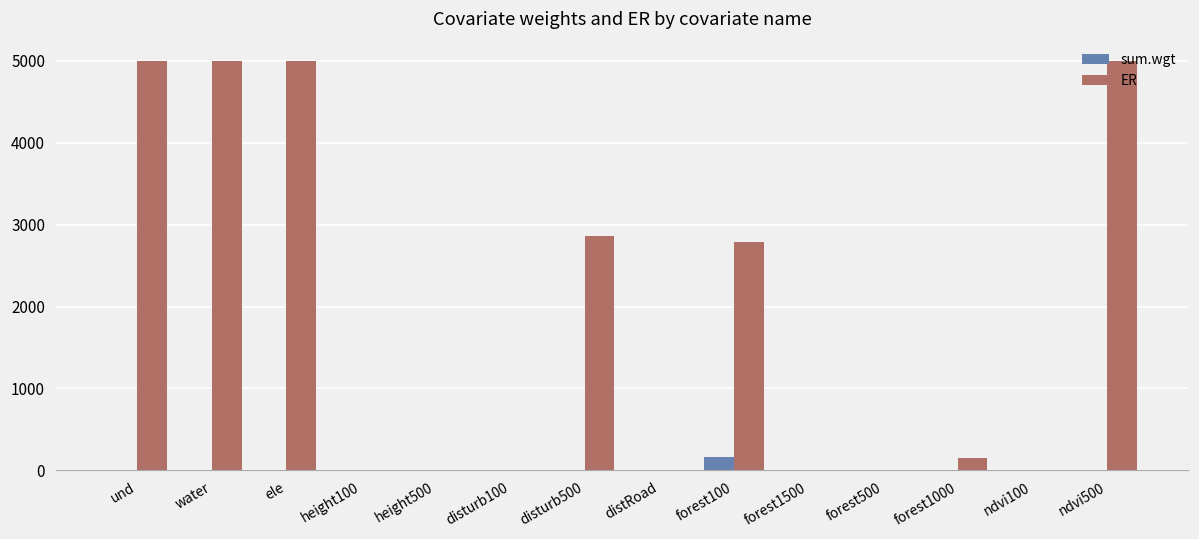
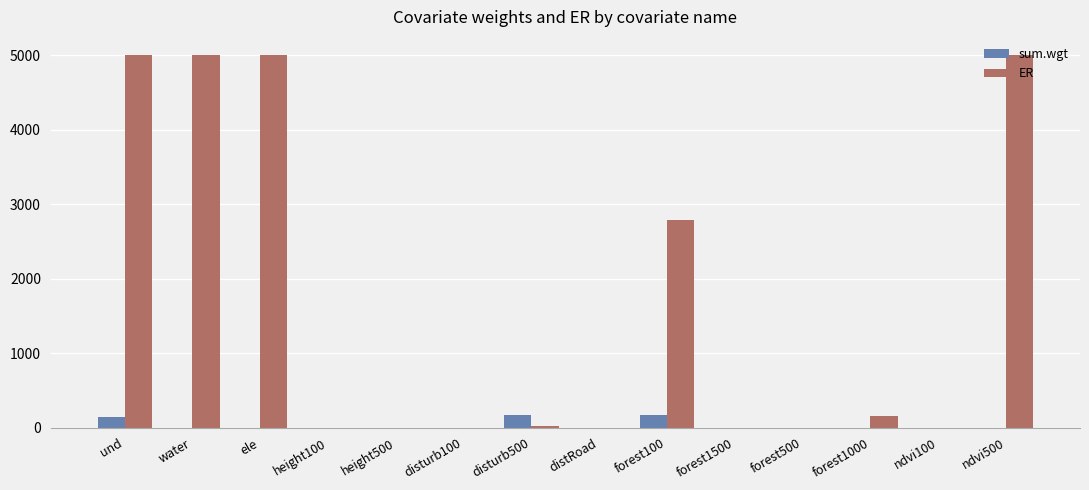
  {
    "sum.wgt": {
-     "und": 0,
+     "und": 100,
      "height100": 0,
      "height500": 0,
-     "disturb500": 0,
+     "disturb500": 200,
      "distRoad": 0,
      "forest100": 200,
      "ndvi100": 0
    },
    "ER": {
      "und": 5000,
      "water": 5000,
      "ele": 5000,
      "height100": 0,
      "height500": 0,
-     "disturb500": 2900,
+     "disturb500": 0,
      "distRoad": 0,
      "forest100": 2800,
      "forest1000": 200,
      "ndvi100": 0,
      "ndvi500": 5000
    }
  }
